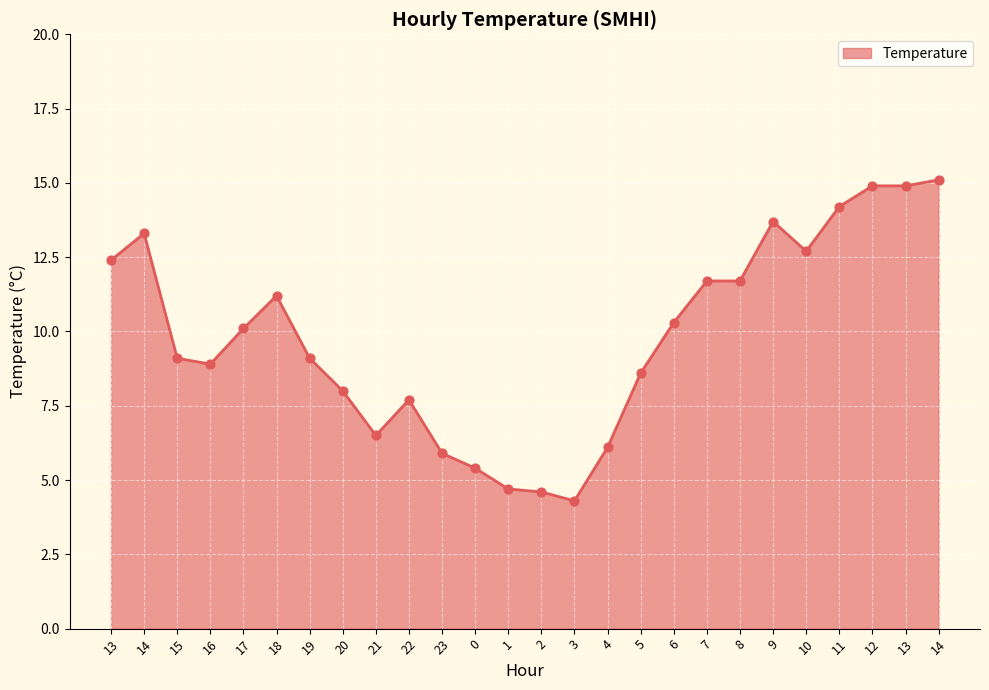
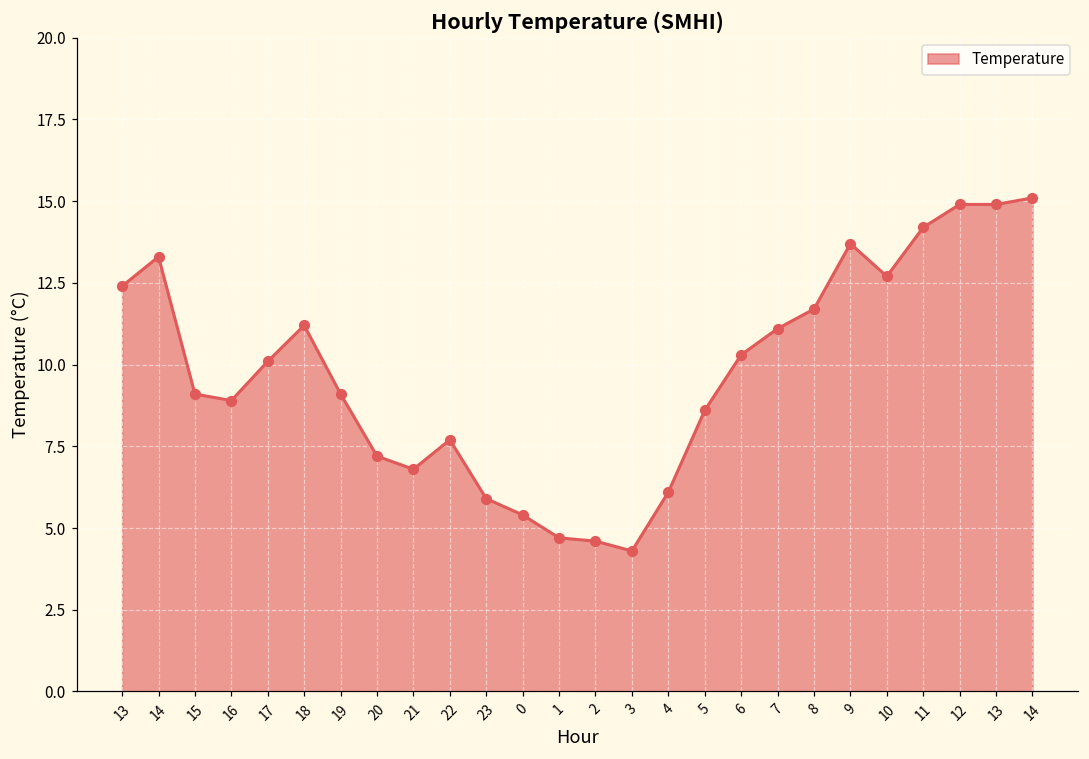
  {
    "15": 9.1,
    "16": 8.9,
    "17": 10.1,
    "18": 11.2,
    "19": 9.1,
-   "20": 8.0,
-   "21": 6.5,
+   "20": 7.2,
+   "21": 6.8,
    "22": 7.7,
    "23": 5.9,
    "0": 5.4,
    "1": 4.7,
    "2": 4.6,
    "3": 4.3,
    "4": 6.1,
    "5": 8.6,
    "6": 10.3,
-   "7": 11.7,
+   "7": 11.1,
    "8": 11.7,
    "9": 13.7,
    "10": 12.7,
    "11": 14.2,
    "12": 14.9
  }
